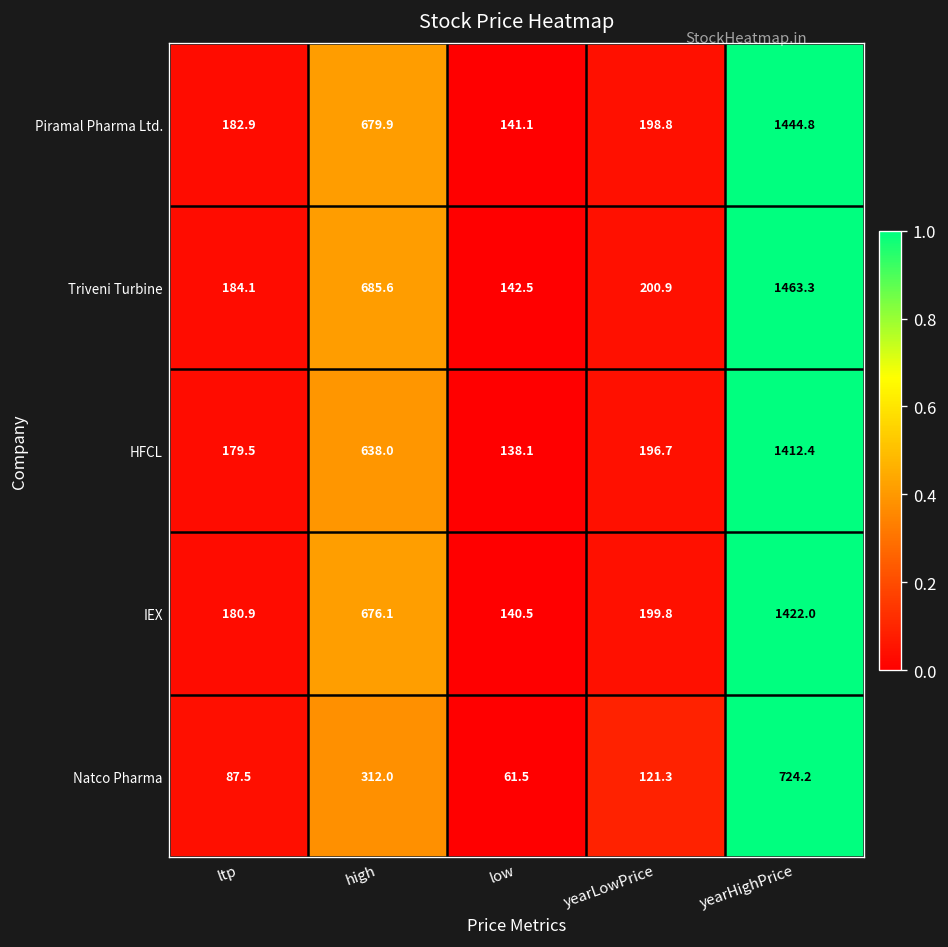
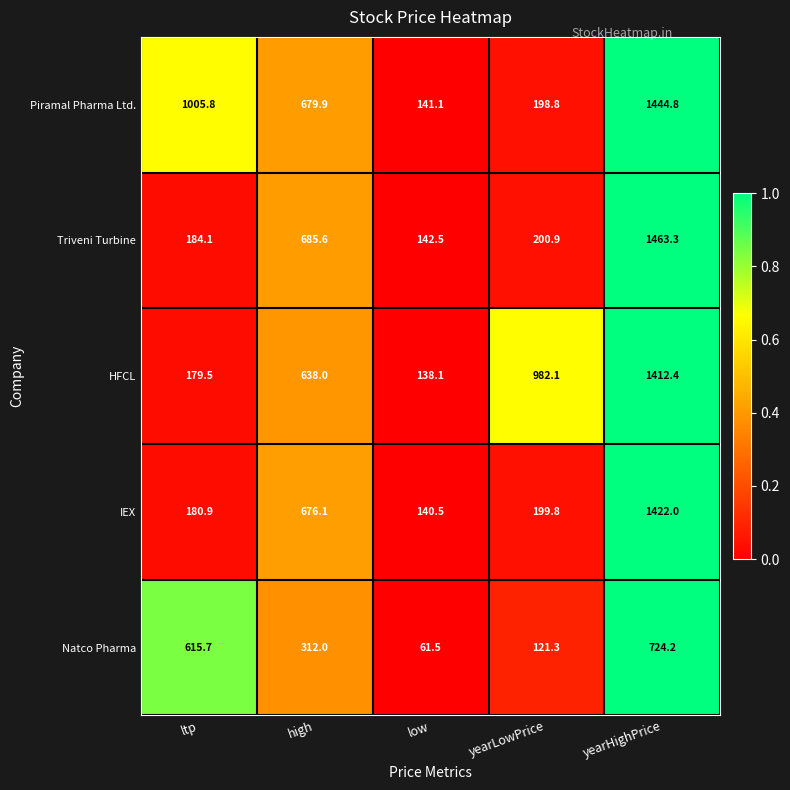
  {
    "Piramal Pharma Ltd.": {
-     "ltp": 182.9,
+     "ltp": 1005.8,
      "high": 679.9,
      "low": 141.1,
      "yearLowPrice": 198.8,
      "yearHighPrice": 1444.8
    },
    "Triveni Turbine": {
      "ltp": 184.1,
      "high": 685.6,
      "low": 142.5,
      "yearLowPrice": 200.9,
      "yearHighPrice": 1463.3
    },
    "HFCL": {
      "ltp": 179.5,
      "high": 638.0,
      "low": 138.1,
-     "yearLowPrice": 196.7,
+     "yearLowPrice": 982.1,
      "yearHighPrice": 1412.4
    },
    "IEX": {
      "ltp": 180.9,
      "high": 676.1,
      "low": 140.5,
      "yearLowPrice": 199.8,
      "yearHighPrice": 1422.0
    },
    "Natco Pharma": {
-     "ltp": 87.5,
+     "ltp": 615.7,
      "high": 312.0,
      "low": 61.5,
      "yearLowPrice": 121.3,
      "yearHighPrice": 724.2
    }
  }
